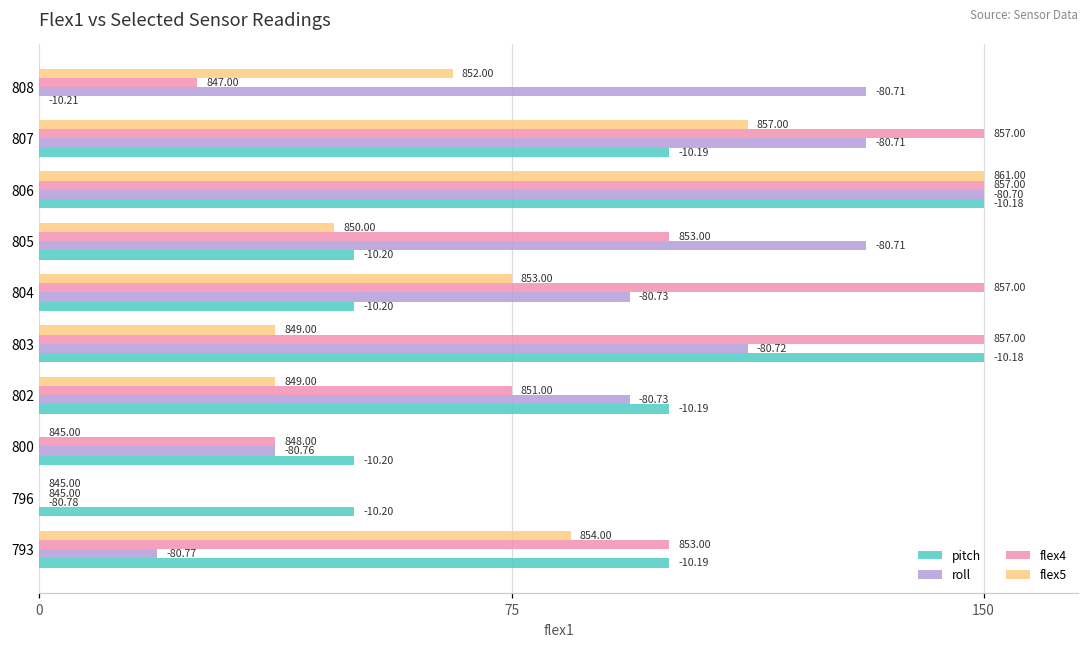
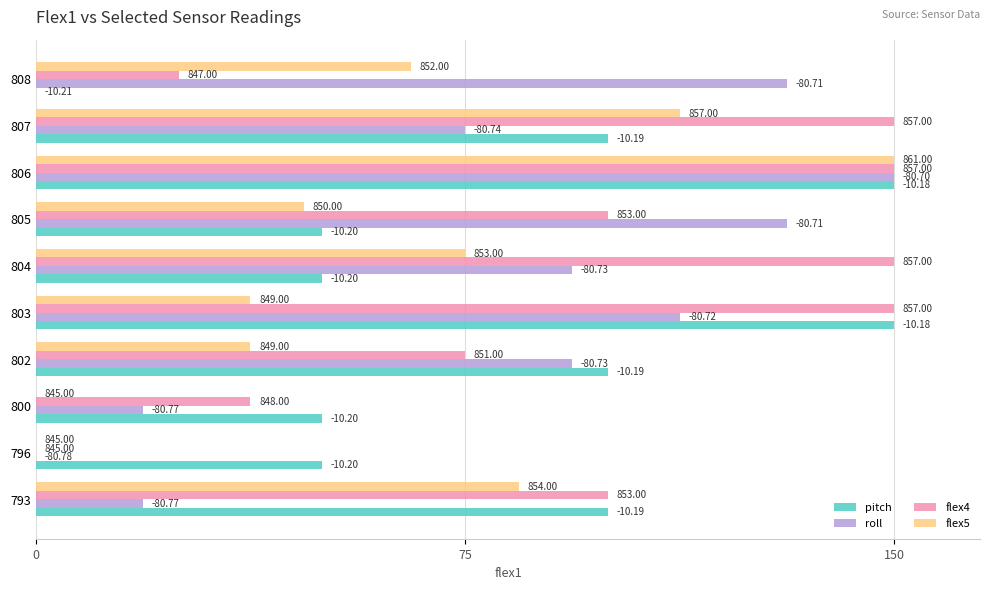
  {
    "roll": {
-     "807": -80.71,
-     "800": -80.76
+     "807": -80.74,
+     "800": -80.77
    }
  }
